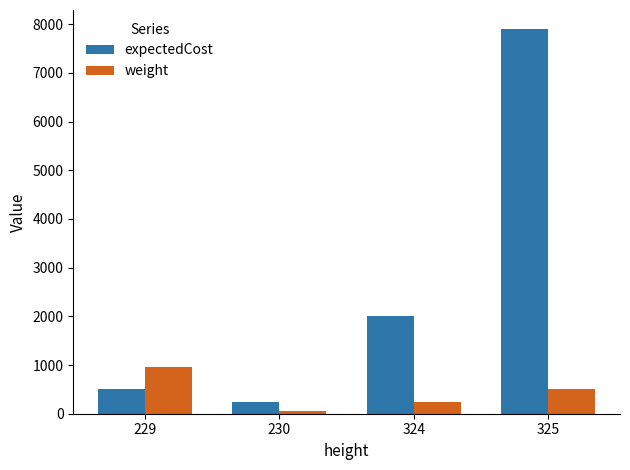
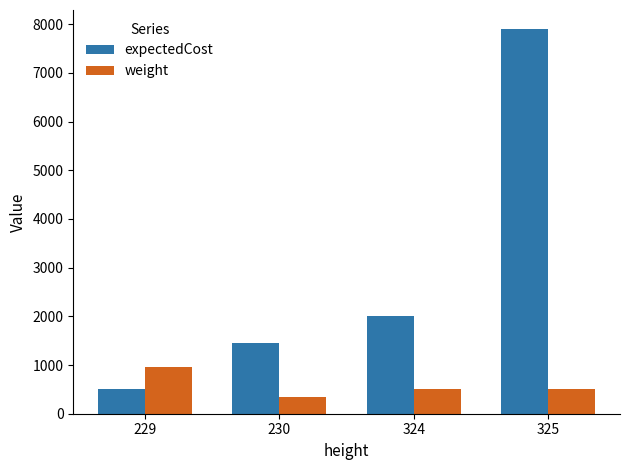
  {
    "expectedCost": {
      "229": 500,
-     "230": 200,
+     "230": 1500,
      "324": 2000,
      "325": 7900
    },
    "weight": {
      "229": 1000,
-     "230": 100,
-     "324": 200,
+     "230": 300,
+     "324": 500,
      "325": 500
    }
  }
